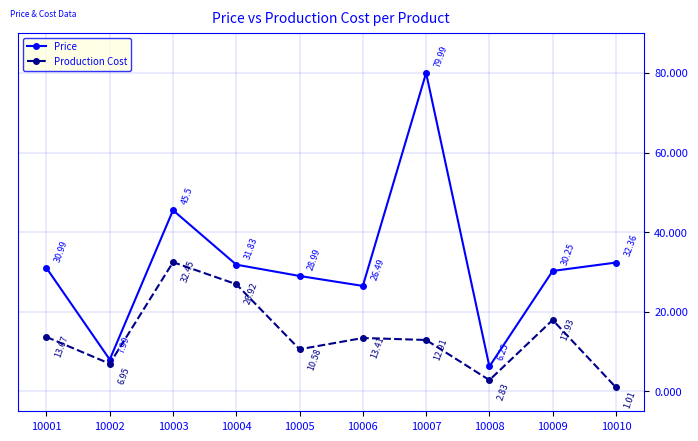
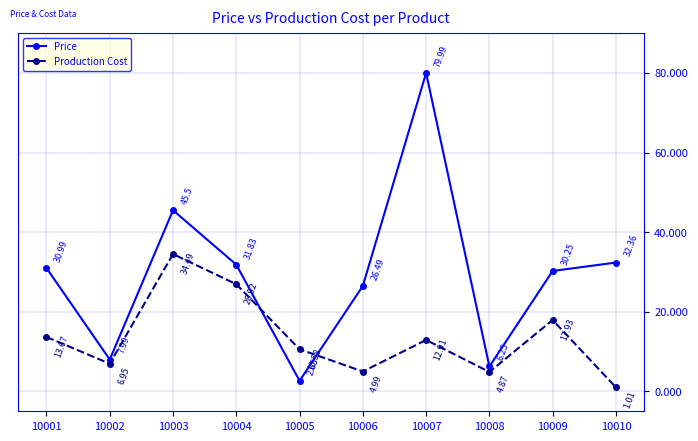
  {
    "Price": {
      "10001": 30.99,
      "10002": 7.99,
      "10003": 45.5,
      "10004": 31.83,
-     "10005": 28.99,
+     "10005": 2.65,
      "10006": 26.49,
      "10007": 79.99,
      "10008": 6.25,
      "10009": 30.25,
      "10010": 32.36
    },
    "Production Cost": {
      "10001": 13.67,
      "10002": 6.95,
-     "10003": 32.45,
+     "10003": 34.49,
      "10004": 26.92,
-     "10006": 13.41,
+     "10006": 4.99,
      "10007": 12.91,
-     "10008": 2.83,
+     "10008": 4.87,
      "10009": 17.93,
      "10010": 1.01
    }
  }
